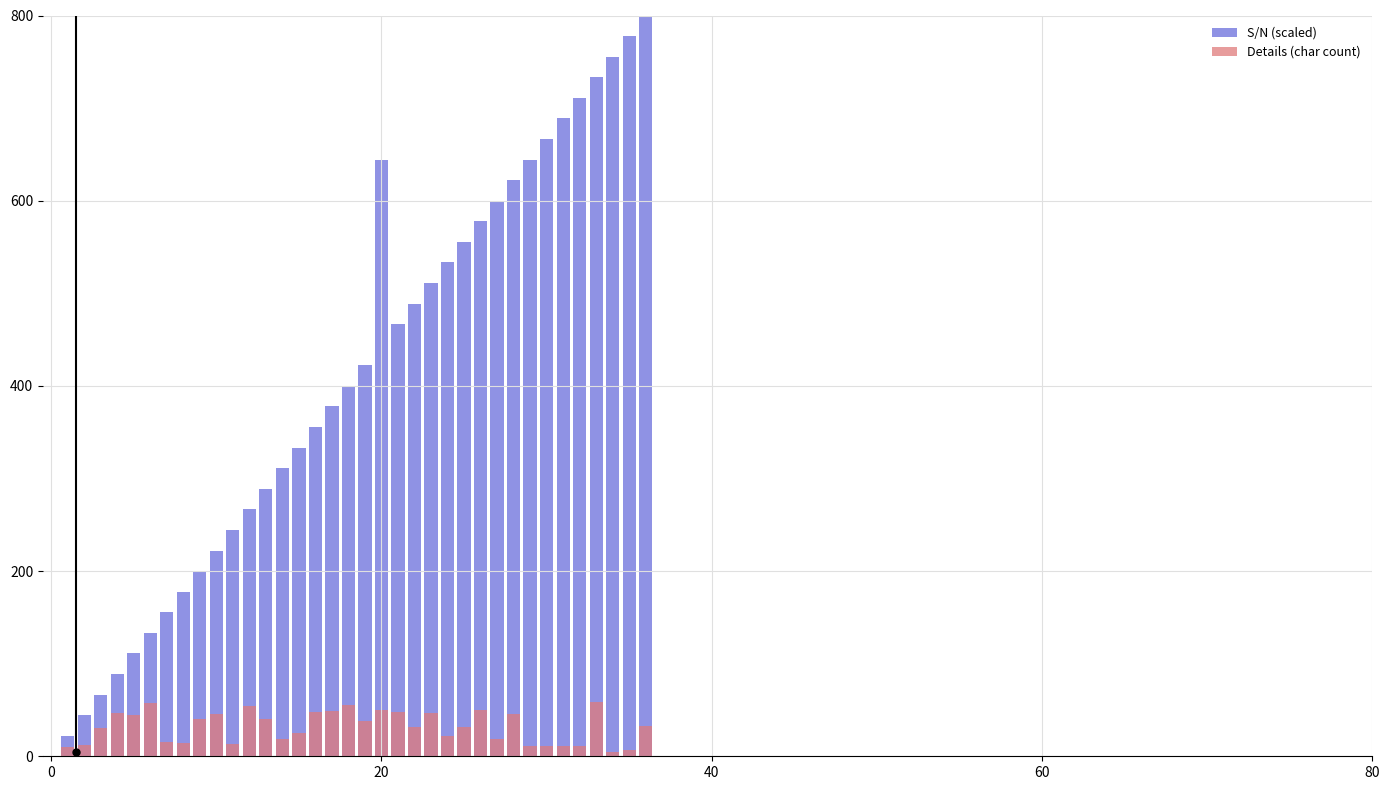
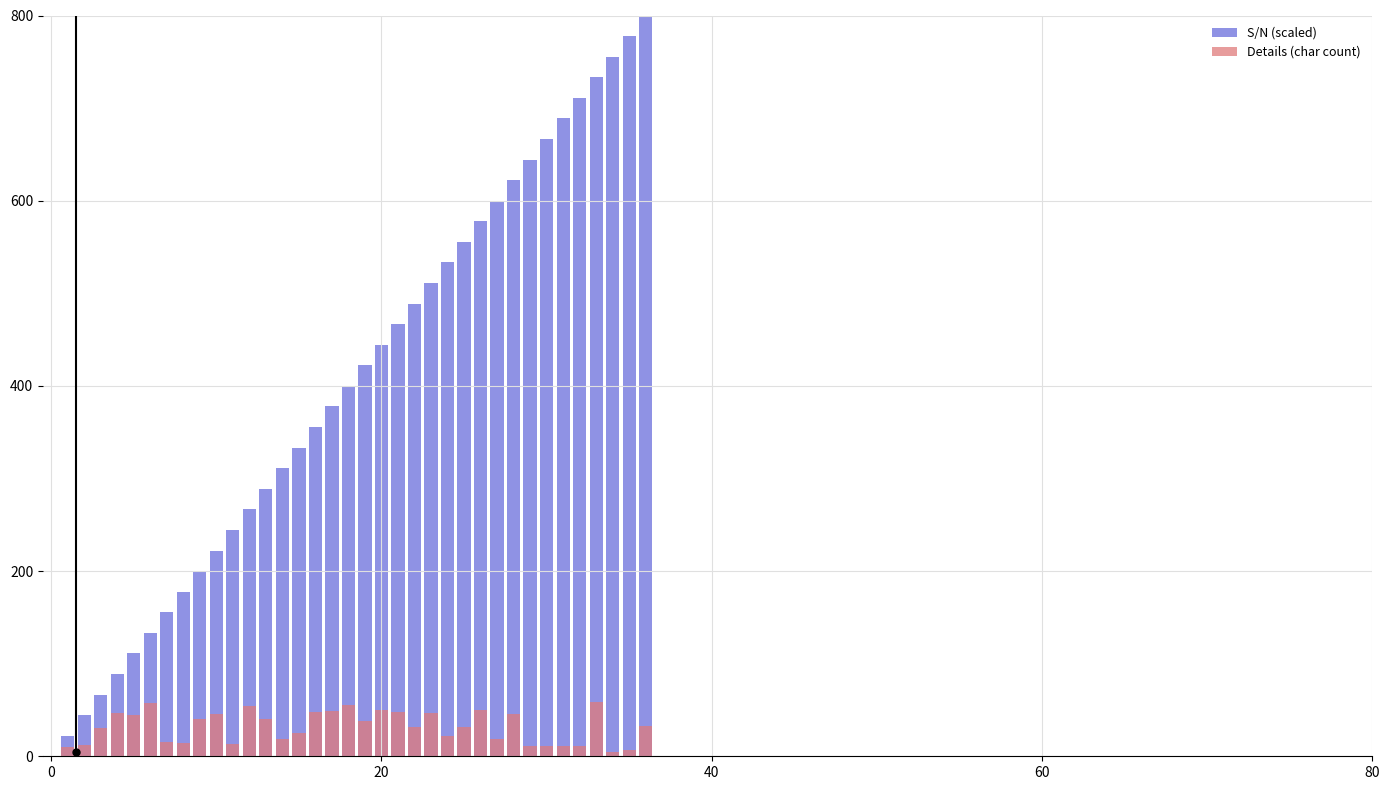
  {
    "S/N (scaled)": {
-     "20": 640
+     "20": 440
    }
  }
